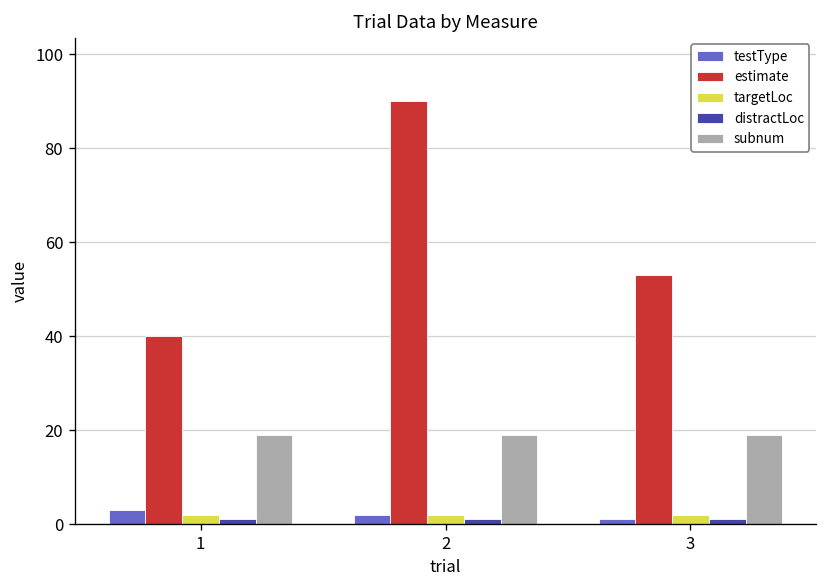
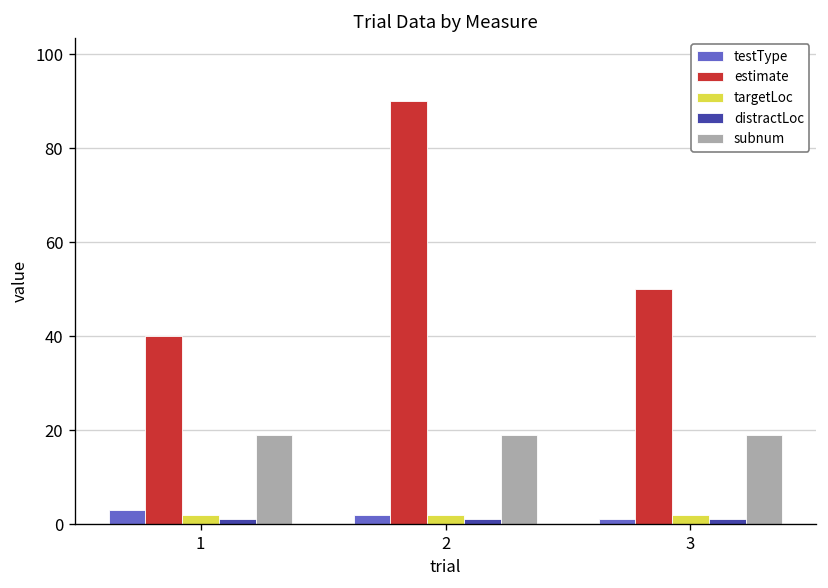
  {
    "estimate": {
      "1": 40,
      "2": 90,
-     "3": 53
+     "3": 50
    },
    "targetLoc": {
      "1": 2,
      "2": 2,
      "3": 2
    },
    "subnum": {
      "1": 19,
      "2": 19,
      "3": 19
    }
  }
